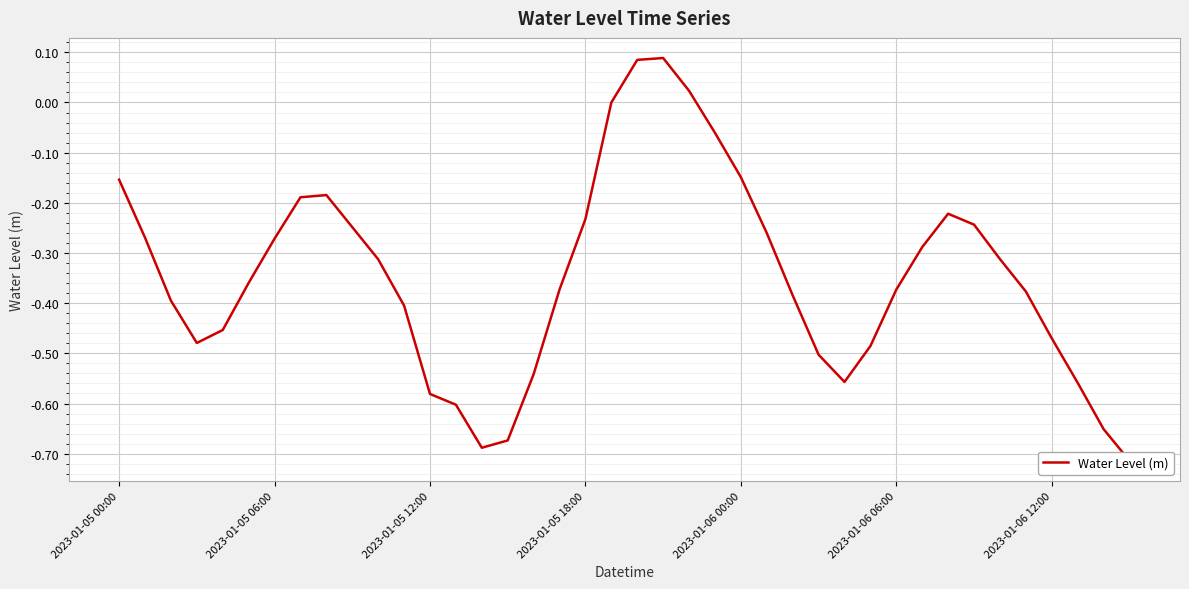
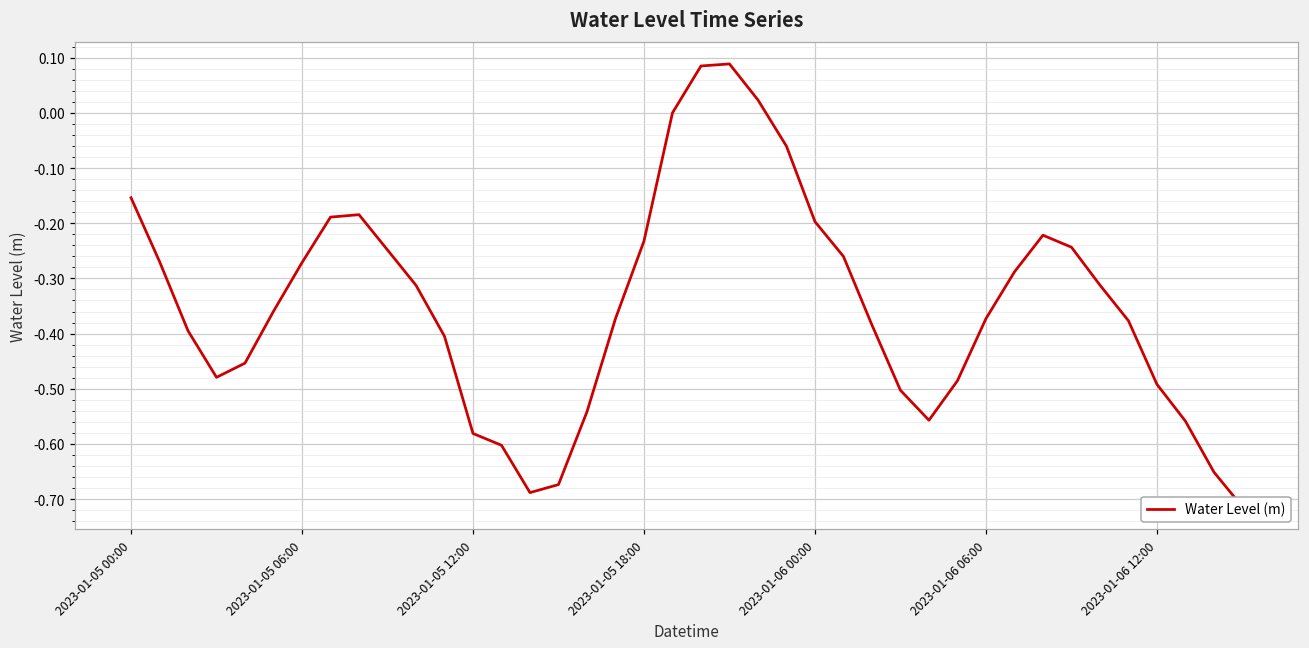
  {
    "2023-01-05 00:00": -0.15,
    "2023-01-05 06:00": -0.27,
    "2023-01-05 12:00": -0.58,
    "2023-01-05 18:00": -0.23,
-   "2023-01-06 00:00": -0.15,
+   "2023-01-06 00:00": -0.20,
    "2023-01-06 06:00": -0.37,
-   "2023-01-06 12:00": -0.47
+   "2023-01-06 12:00": -0.49
  }
